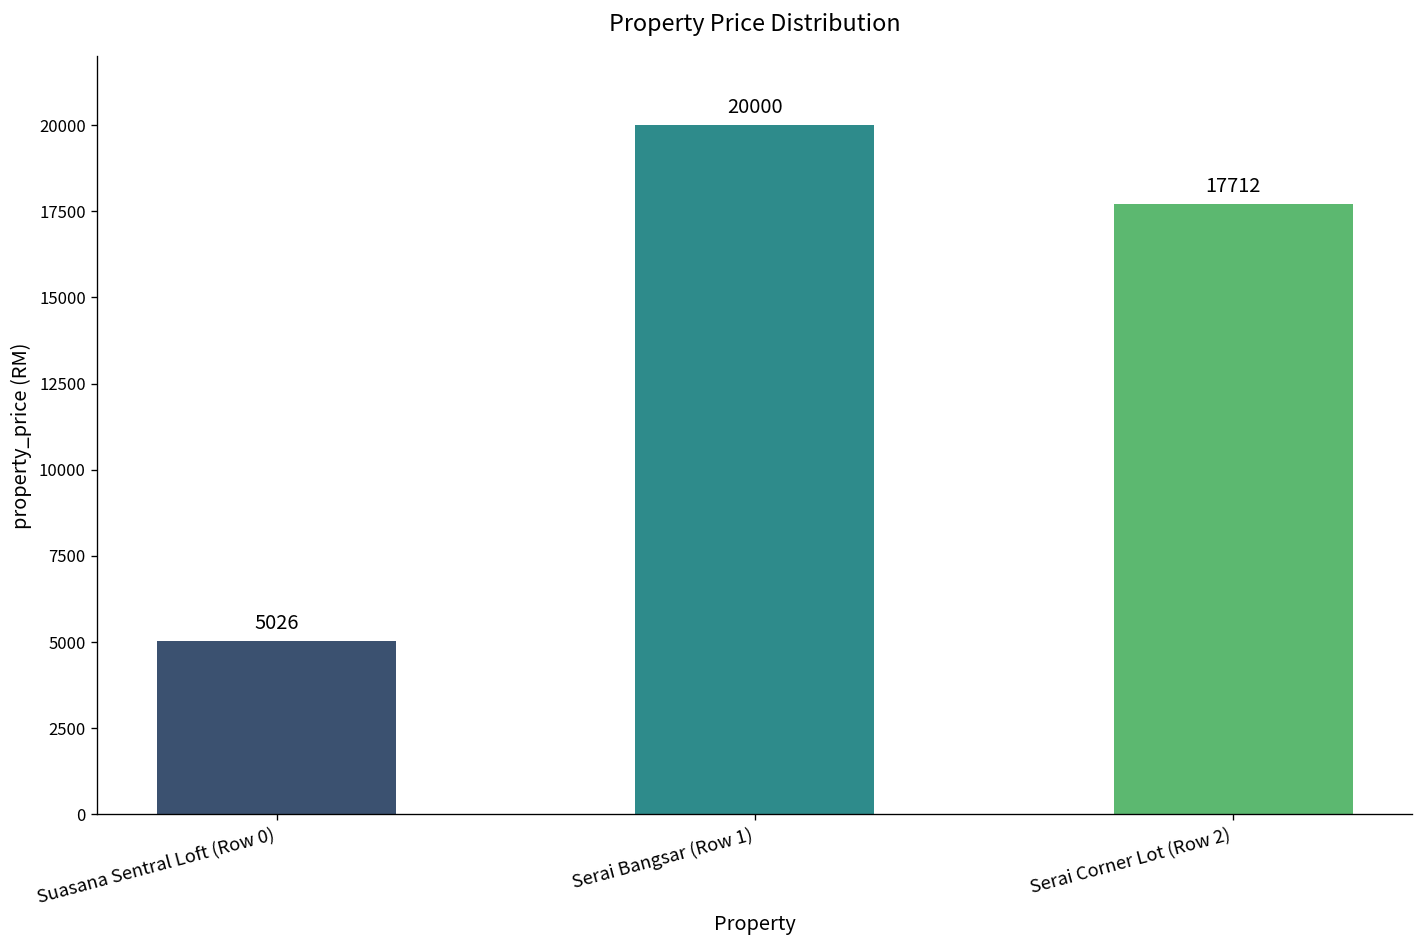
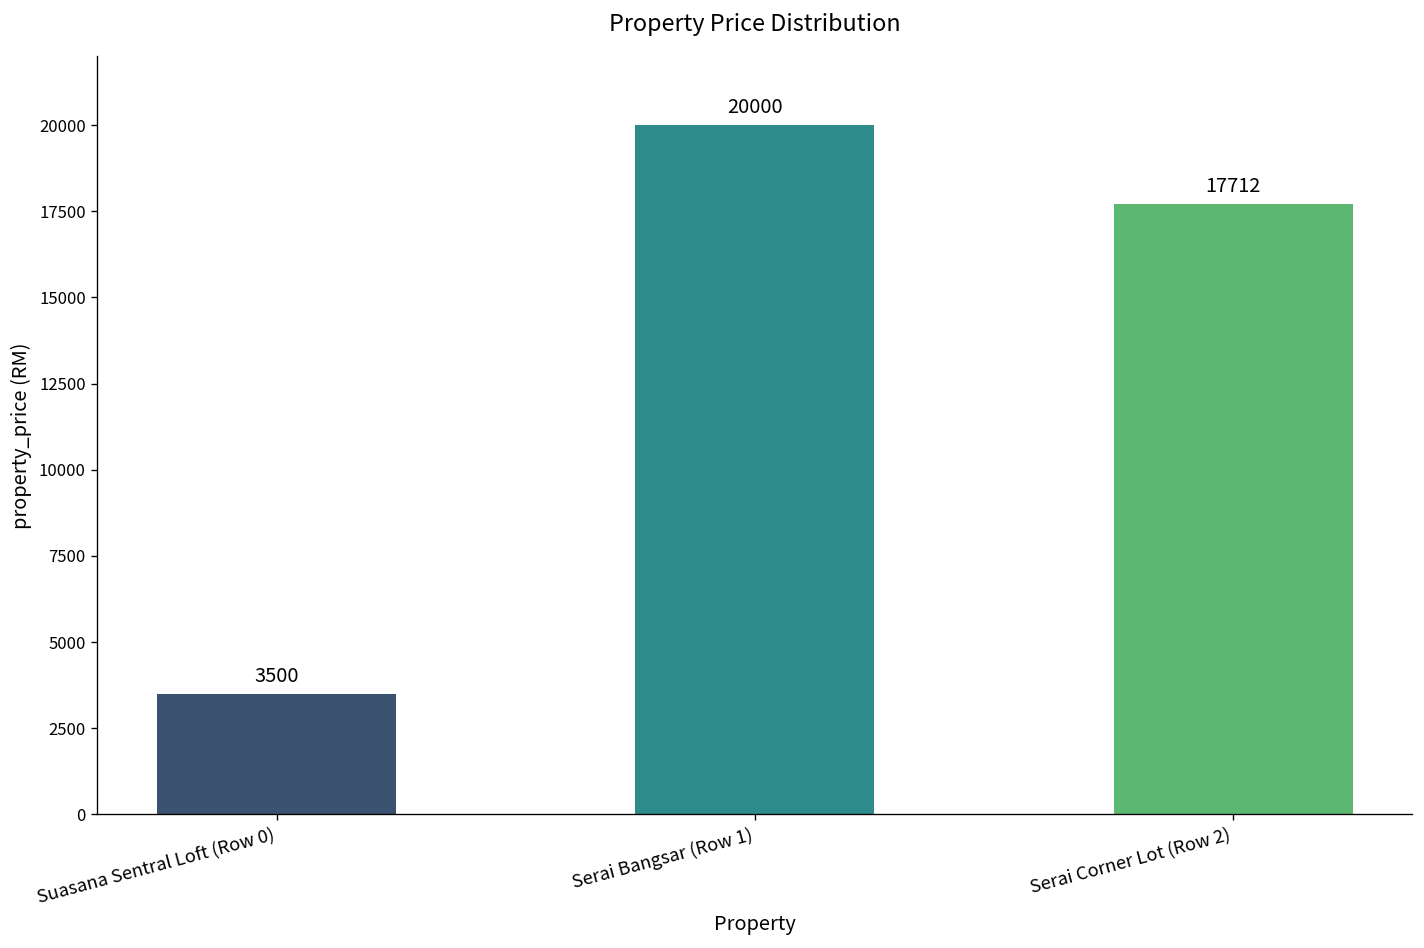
  {
-   "Suasana Sentral Loft (Row 0)": 5026,
+   "Suasana Sentral Loft (Row 0)": 3500,
    "Serai Bangsar (Row 1)": 20000,
    "Serai Corner Lot (Row 2)": 17712
  }
